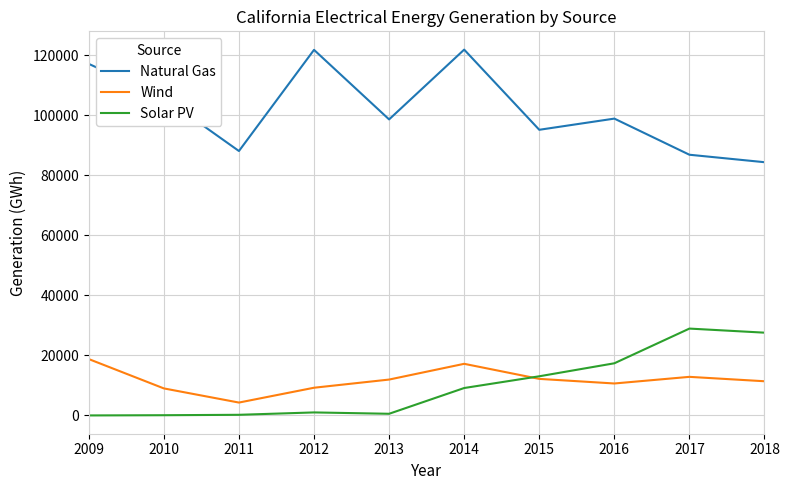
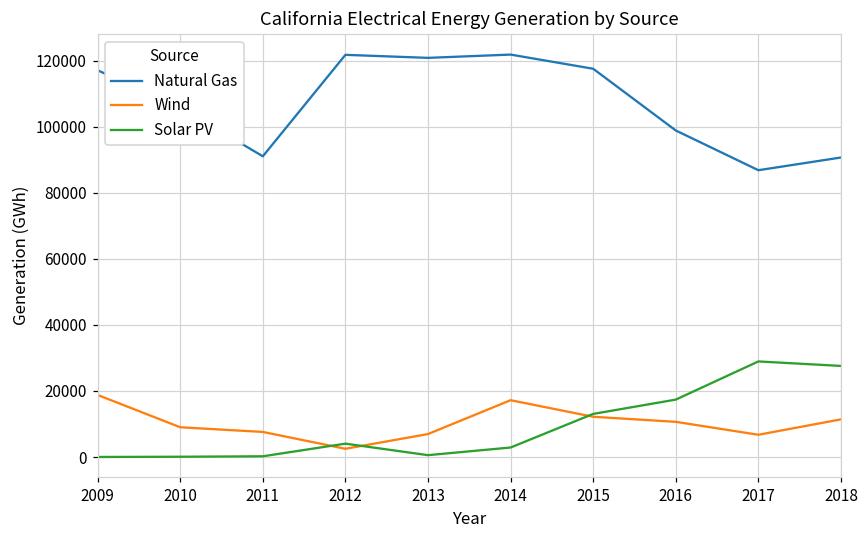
  {
    "Natural Gas": {
      "2009": 117000,
-     "2011": 88000,
+     "2011": 91000,
      "2012": 122000,
-     "2013": 99000,
+     "2013": 121000,
      "2014": 122000,
-     "2015": 95000,
+     "2015": 118000,
      "2016": 99000,
      "2017": 87000,
-     "2018": 84000
+     "2018": 91000
    },
    "Wind": {
      "2009": 19000,
      "2010": 9000,
-     "2011": 4000,
-     "2012": 9000,
-     "2013": 12000,
+     "2011": 8000,
+     "2012": 3000,
+     "2013": 7000,
      "2014": 17000,
      "2015": 12000,
      "2016": 11000,
-     "2017": 13000,
+     "2017": 7000,
      "2018": 11000
    },
    "Solar PV": {
      "2009": 0,
      "2010": 0,
      "2011": 0,
-     "2012": 1000,
+     "2012": 4000,
      "2013": 1000,
-     "2014": 9000,
+     "2014": 3000,
      "2015": 13000,
      "2016": 17000,
      "2017": 29000,
      "2018": 28000
    }
  }
